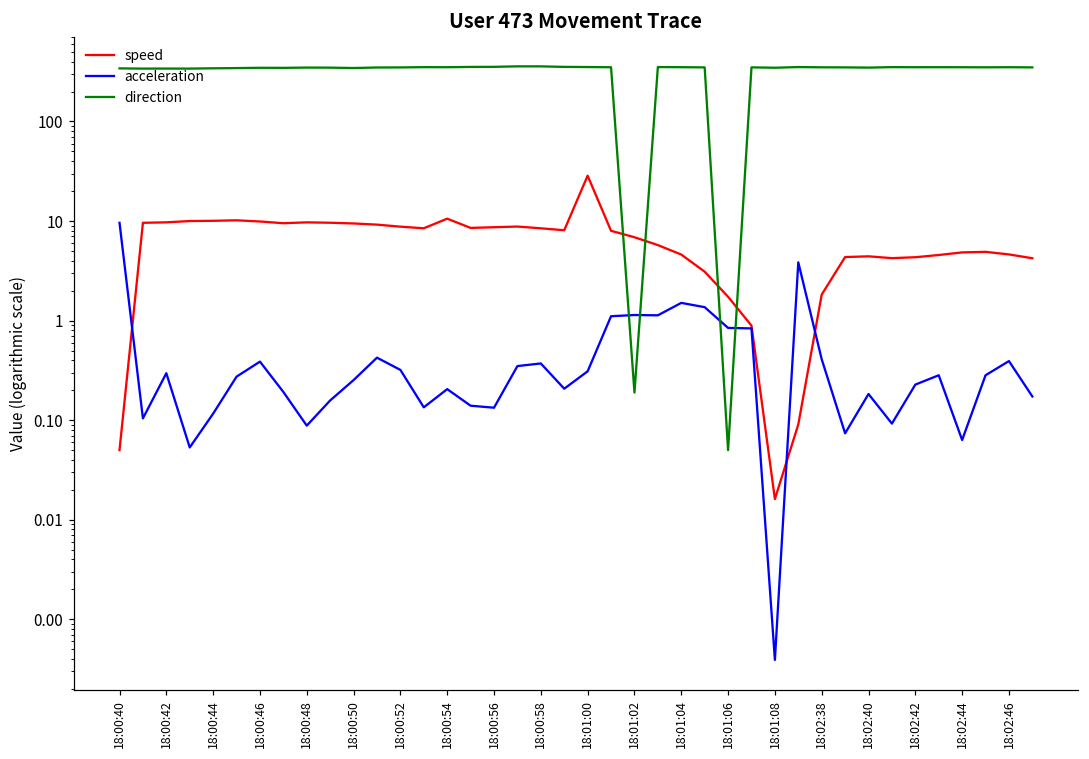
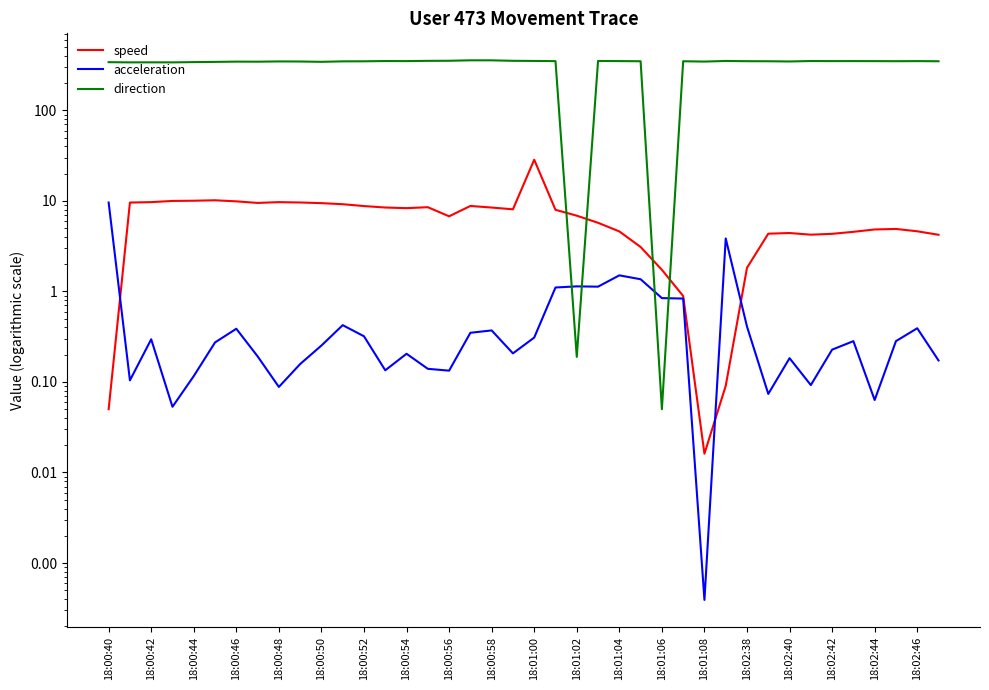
  {
    "speed": {
      "18:00:40": 0.05,
      "18:00:42": 10,
      "18:00:44": 10,
      "18:00:46": 10,
      "18:00:48": 10,
      "18:00:50": 9,
      "18:00:52": 9,
-     "18:00:54": 11,
-     "18:00:56": 9,
+     "18:00:54": 8,
+     "18:00:56": 7,
      "18:00:58": 8,
      "18:01:00": 29,
      "18:01:02": 7,
      "18:01:04": 5,
      "18:01:06": 1.7,
      "18:01:08": 0.016,
      "18:02:38": 1.8,
      "18:02:40": 4,
      "18:02:42": 4,
      "18:02:44": 5,
      "18:02:46": 5
    },
    "acceleration": {
      "18:00:40": 10,
      "18:00:42": 0.30,
      "18:00:44": 0.12,
      "18:00:46": 0.39,
      "18:00:48": 0.09,
      "18:00:50": 0.25,
      "18:00:52": 0.32,
      "18:00:54": 0.21,
      "18:00:56": 0.13,
      "18:00:58": 0.37,
      "18:01:00": 0.31,
      "18:01:02": 1.1,
      "18:01:04": 1.5,
      "18:01:06": 0.8,
      "18:01:08": 0.00039,
      "18:02:38": 0.4,
      "18:02:40": 0.18,
      "18:02:42": 0.23,
      "18:02:44": 0.06,
      "18:02:46": 0.39
    },
    "direction": {
      "18:00:40": 340,
      "18:00:42": 340,
      "18:00:44": 340,
      "18:00:46": 350,
      "18:00:48": 350,
      "18:00:50": 340,
      "18:00:52": 350,
      "18:00:54": 350,
      "18:00:56": 350,
      "18:00:58": 360,
      "18:01:00": 350,
      "18:01:02": 0.19,
      "18:01:04": 350,
      "18:01:06": 0.05,
      "18:01:08": 350,
      "18:02:38": 350,
      "18:02:40": 350,
      "18:02:42": 350,
      "18:02:44": 350,
      "18:02:46": 350
    }
  }
